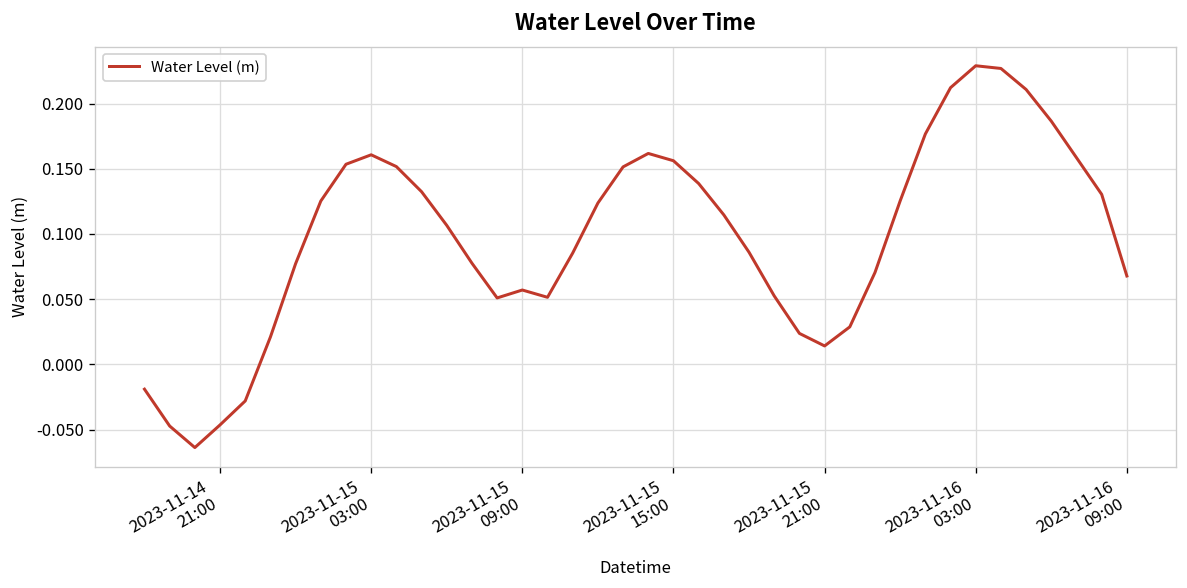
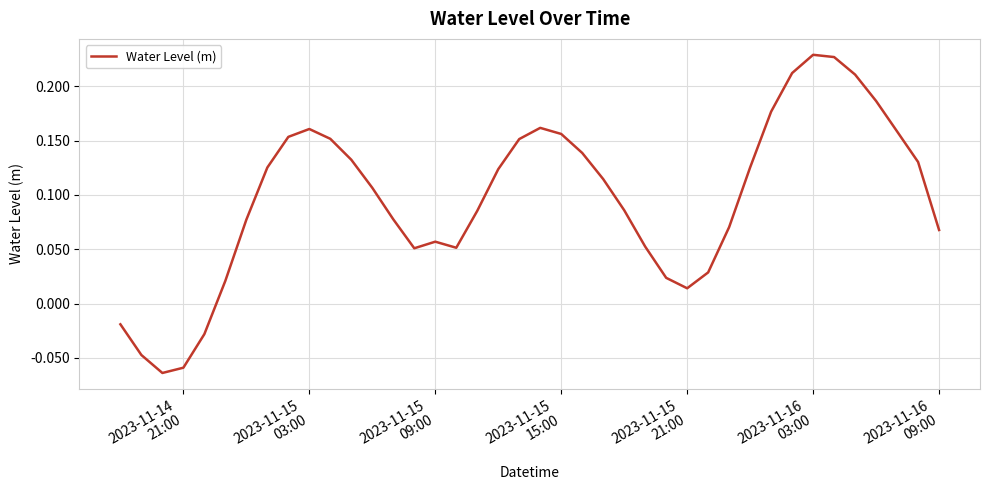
  {
-   "2023-11-14 21:00": -0.046,
+   "2023-11-14 21:00": -0.059,
    "2023-11-15 03:00": 0.161,
    "2023-11-15 09:00": 0.057,
    "2023-11-15 15:00": 0.156,
    "2023-11-15 21:00": 0.014,
    "2023-11-16 03:00": 0.229,
    "2023-11-16 09:00": 0.068
  }
